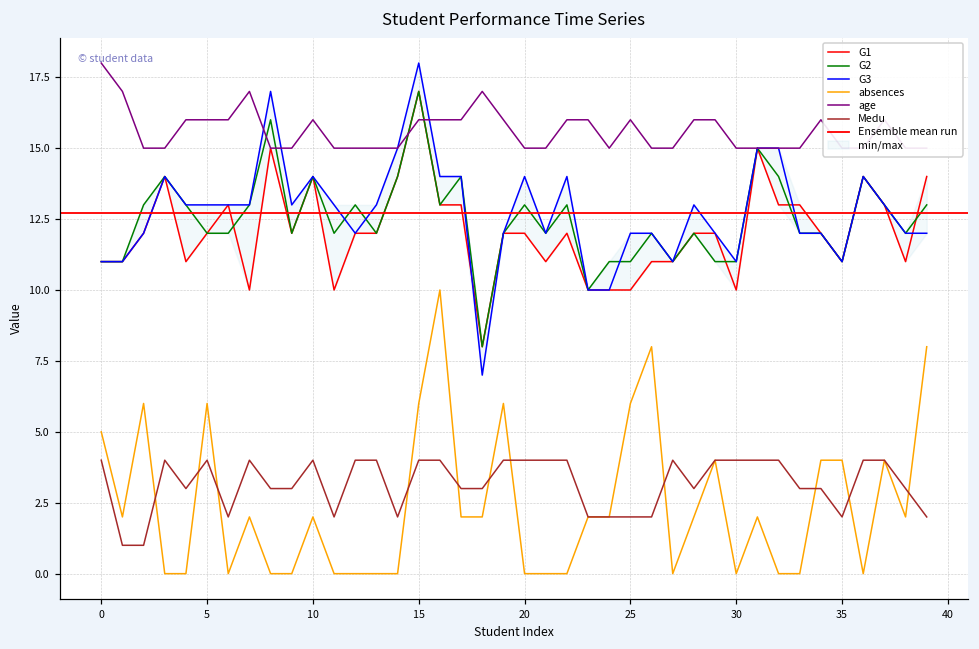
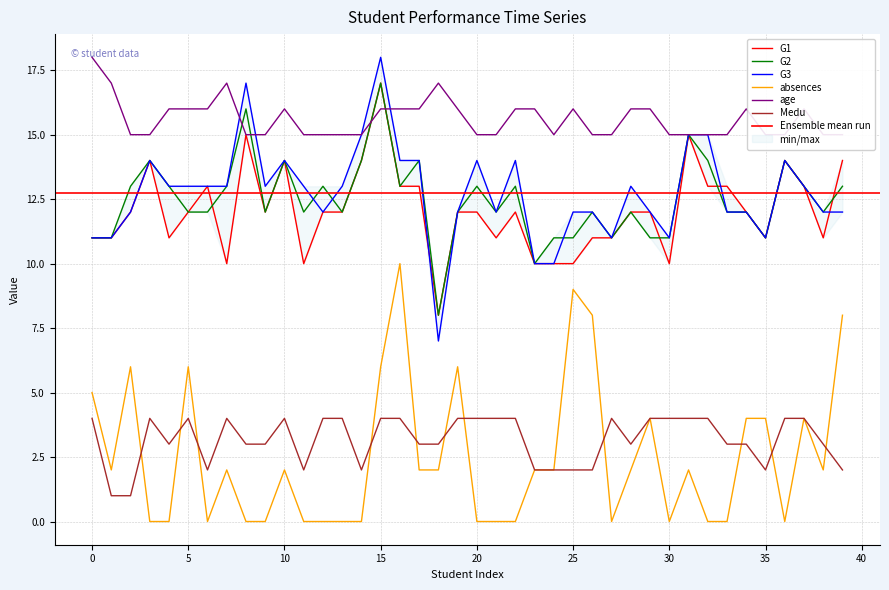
  {
    "G1": {
      "20": 12,
      "25": 10,
      "30": 10
    },
    "G2": {
      "20": 13,
      "25": 11
    },
    "absences": {
      "0": 5,
      "5": 6,
      "10": 2,
      "15": 6,
      "20": 0,
-     "25": 6,
+     "25": 9,
      "30": 0,
      "35": 4
    },
    "age": {
      "0": 18,
      "5": 16,
      "10": 16,
      "15": 16,
      "20": 15,
      "25": 16,
      "30": 15
    },
    "Medu": {
      "0": 4,
      "5": 4,
      "10": 4,
      "15": 4,
      "20": 4,
      "25": 2,
      "30": 4,
      "35": 2
    }
  }
